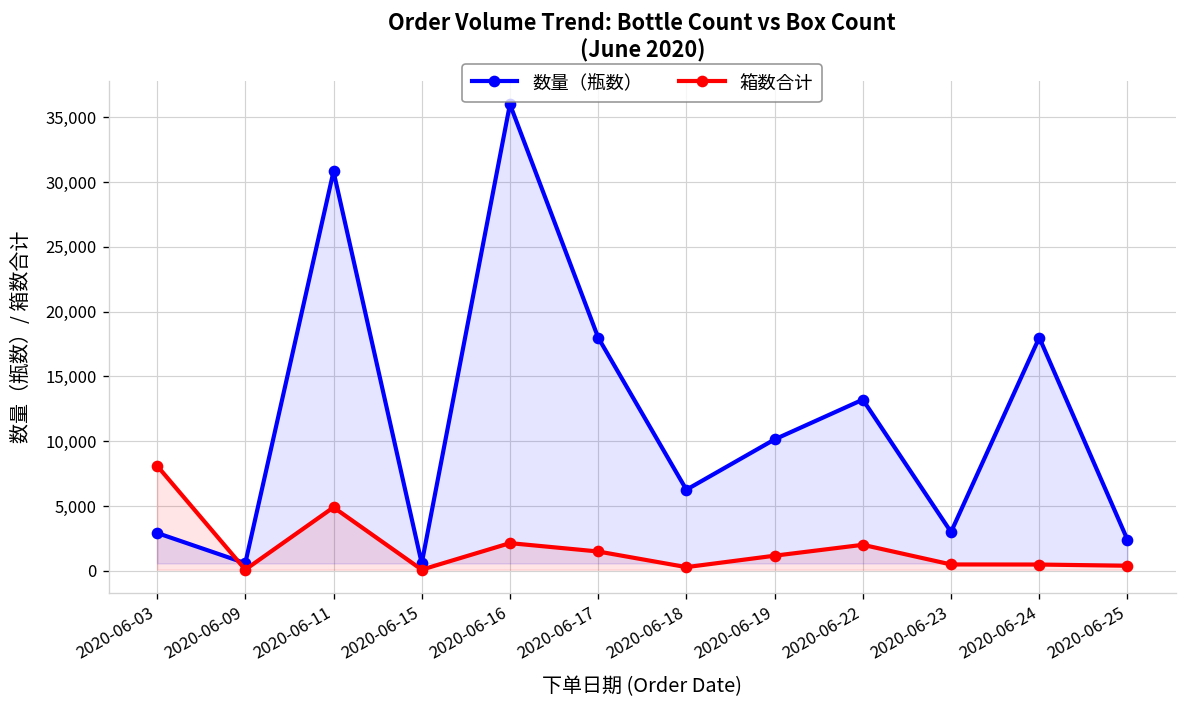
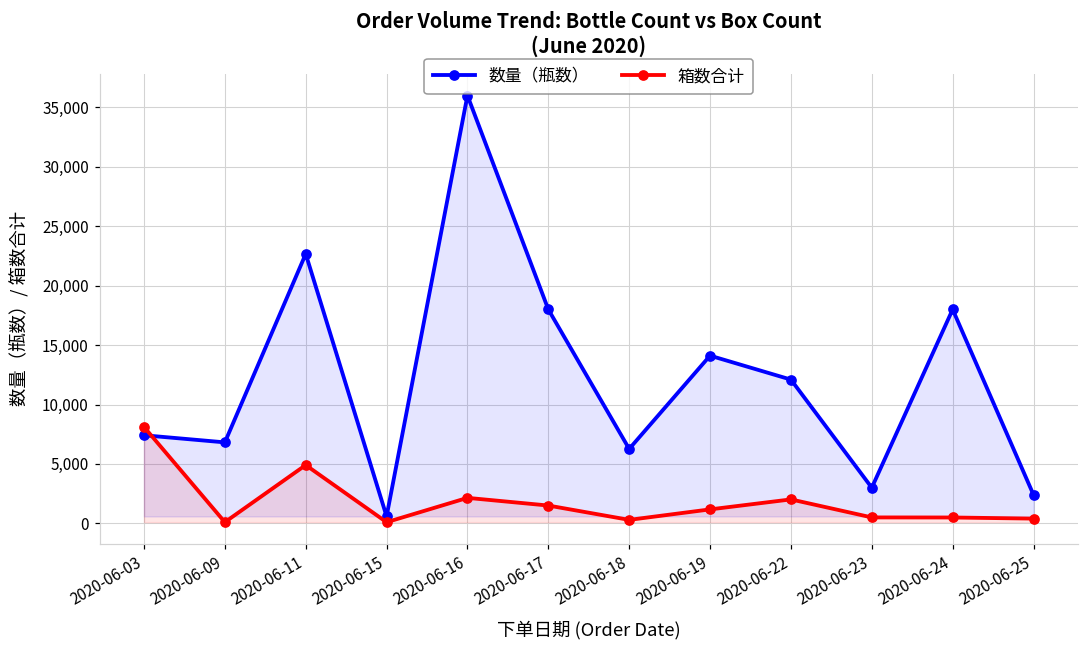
  {
    "数量（瓶数）": {
-     "2020-06-03": "2,900",
-     "2020-06-09": "600",
-     "2020-06-11": "30,800",
+     "2020-06-03": "7,400",
+     "2020-06-09": "6,800",
+     "2020-06-11": "22,700",
      "2020-06-15": "600",
      "2020-06-16": "36,000",
      "2020-06-17": "18,000",
      "2020-06-18": "6,300",
-     "2020-06-19": "10,100",
-     "2020-06-22": "13,200",
+     "2020-06-19": "14,100",
+     "2020-06-22": "12,100",
      "2020-06-23": "3,000",
      "2020-06-24": "18,000",
      "2020-06-25": "2,400"
    },
    "箱数合计": {
      "2020-06-03": "8,100",
      "2020-06-09": "100",
      "2020-06-11": "4,900",
      "2020-06-15": "100",
      "2020-06-16": "2,100",
      "2020-06-17": "1,500",
      "2020-06-18": "300",
      "2020-06-19": "1,200",
      "2020-06-22": "2,000",
      "2020-06-23": "500",
      "2020-06-24": "500",
      "2020-06-25": "400"
    }
  }
